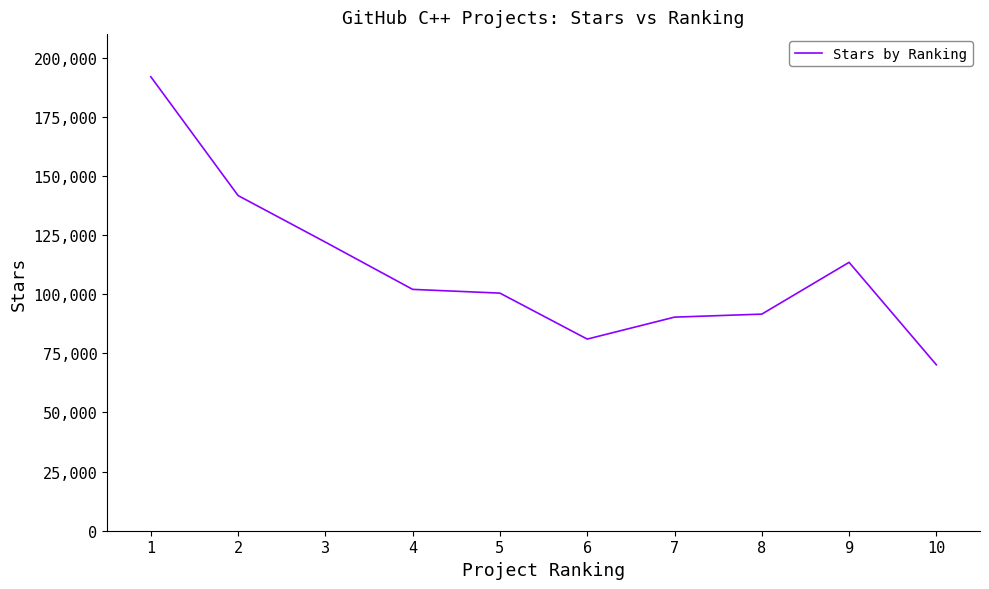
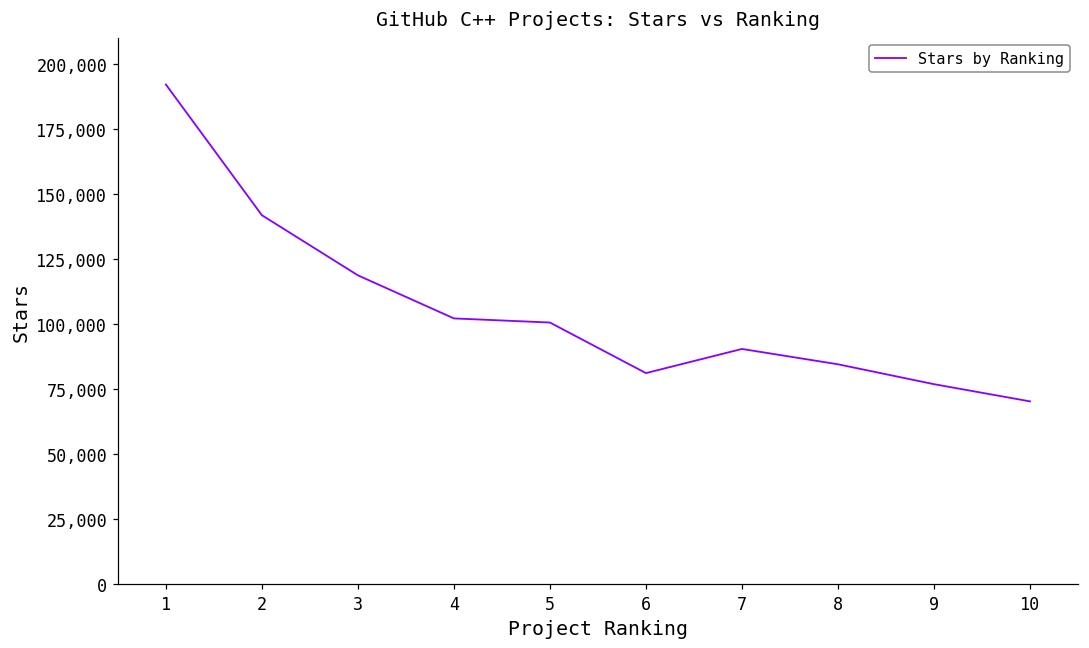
  {
    "1": "192,000",
    "2": "142,000",
-   "3": "122,000",
+   "3": "119,000",
    "4": "102,000",
    "5": "100,000",
    "6": "81,000",
    "7": "90,000",
-   "8": "92,000",
-   "9": "113,000",
+   "8": "84,000",
+   "9": "77,000",
    "10": "70,000"
  }
